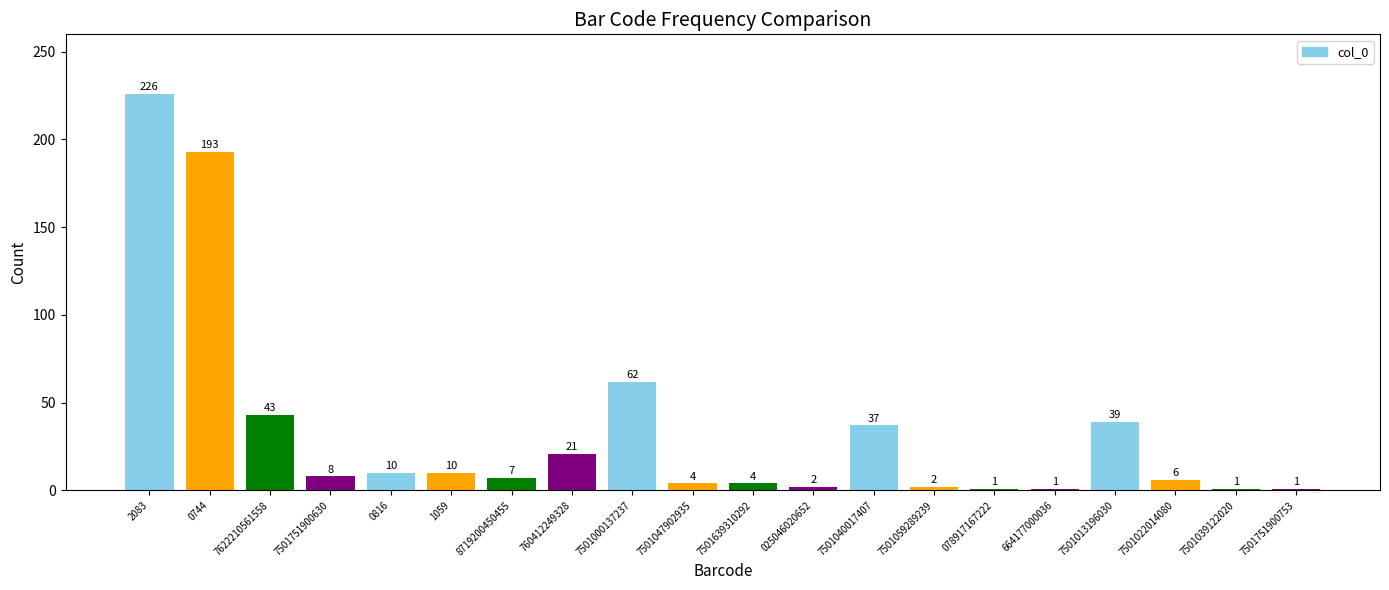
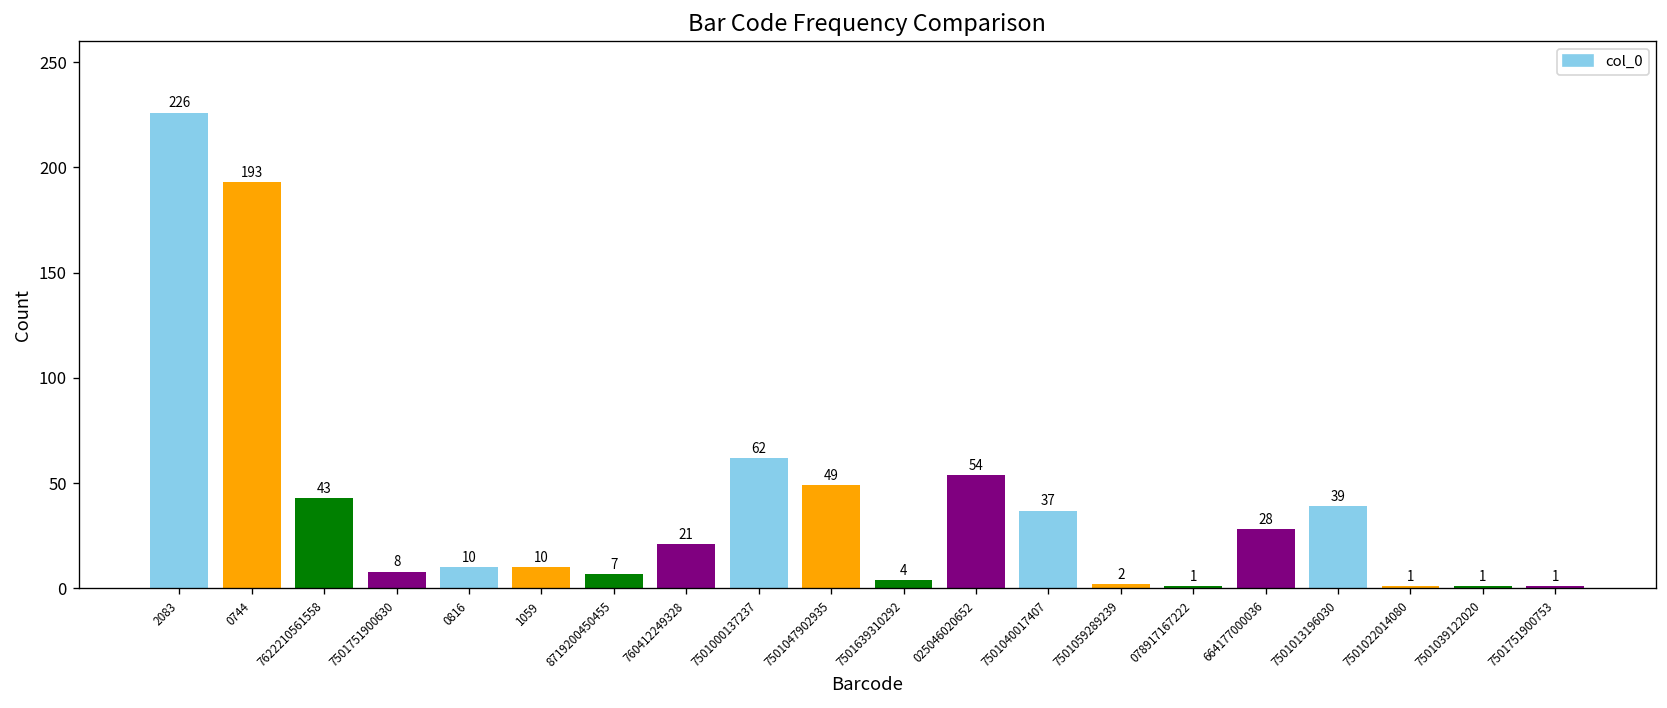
  {
    "2083": 226,
    "0744": 193,
    "7622210561558": 43,
    "7501751900630": 8,
    "0816": 10,
    "1059": 10,
    "8719200450455": 7,
    "760412249328": 21,
    "7501000137237": 62,
-   "7501047902935": 4,
+   "7501047902935": 49,
    "7501639310292": 4,
-   "025046020652": 2,
+   "025046020652": 54,
    "7501040017407": 37,
    "7501059289239": 2,
    "078917167222": 1,
-   "664177000036": 1,
+   "664177000036": 28,
    "7501013196030": 39,
-   "7501022014080": 6,
+   "7501022014080": 1,
    "7501039122020": 1,
    "7501751900753": 1
  }
